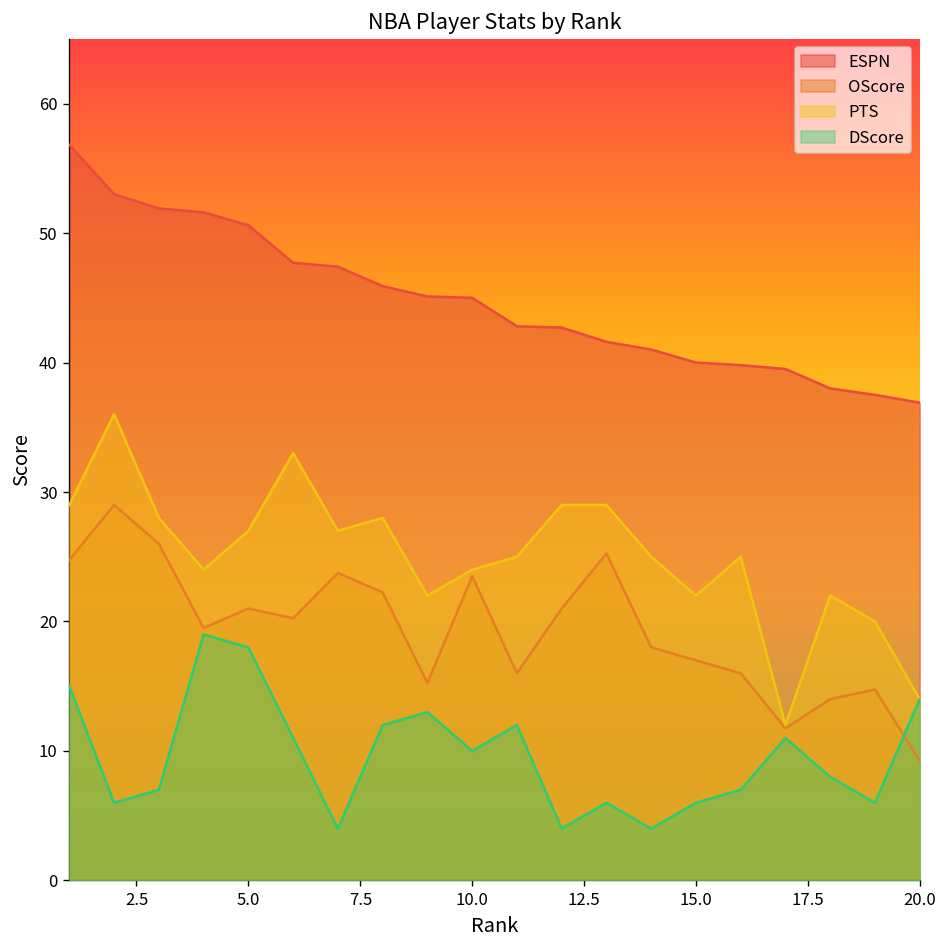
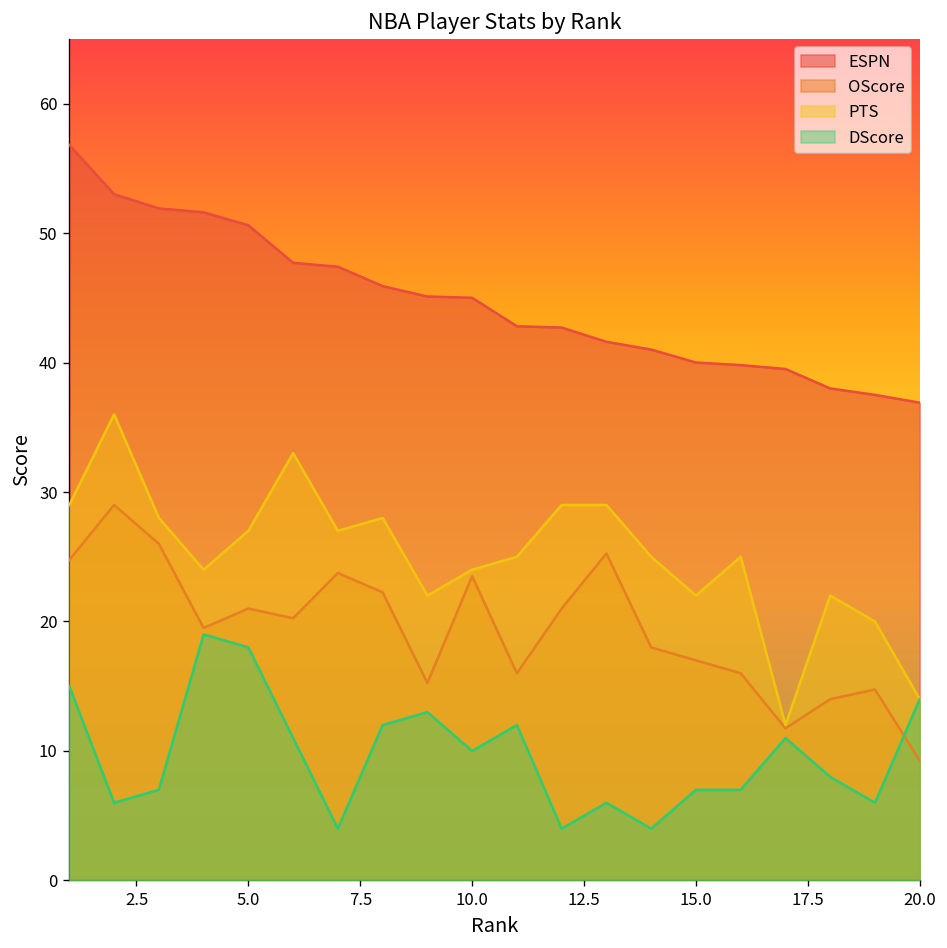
  {
    "DScore": {
      "5.0": 18,
      "10.0": 10,
-     "15.0": 6
+     "15.0": 7
    }
  }
